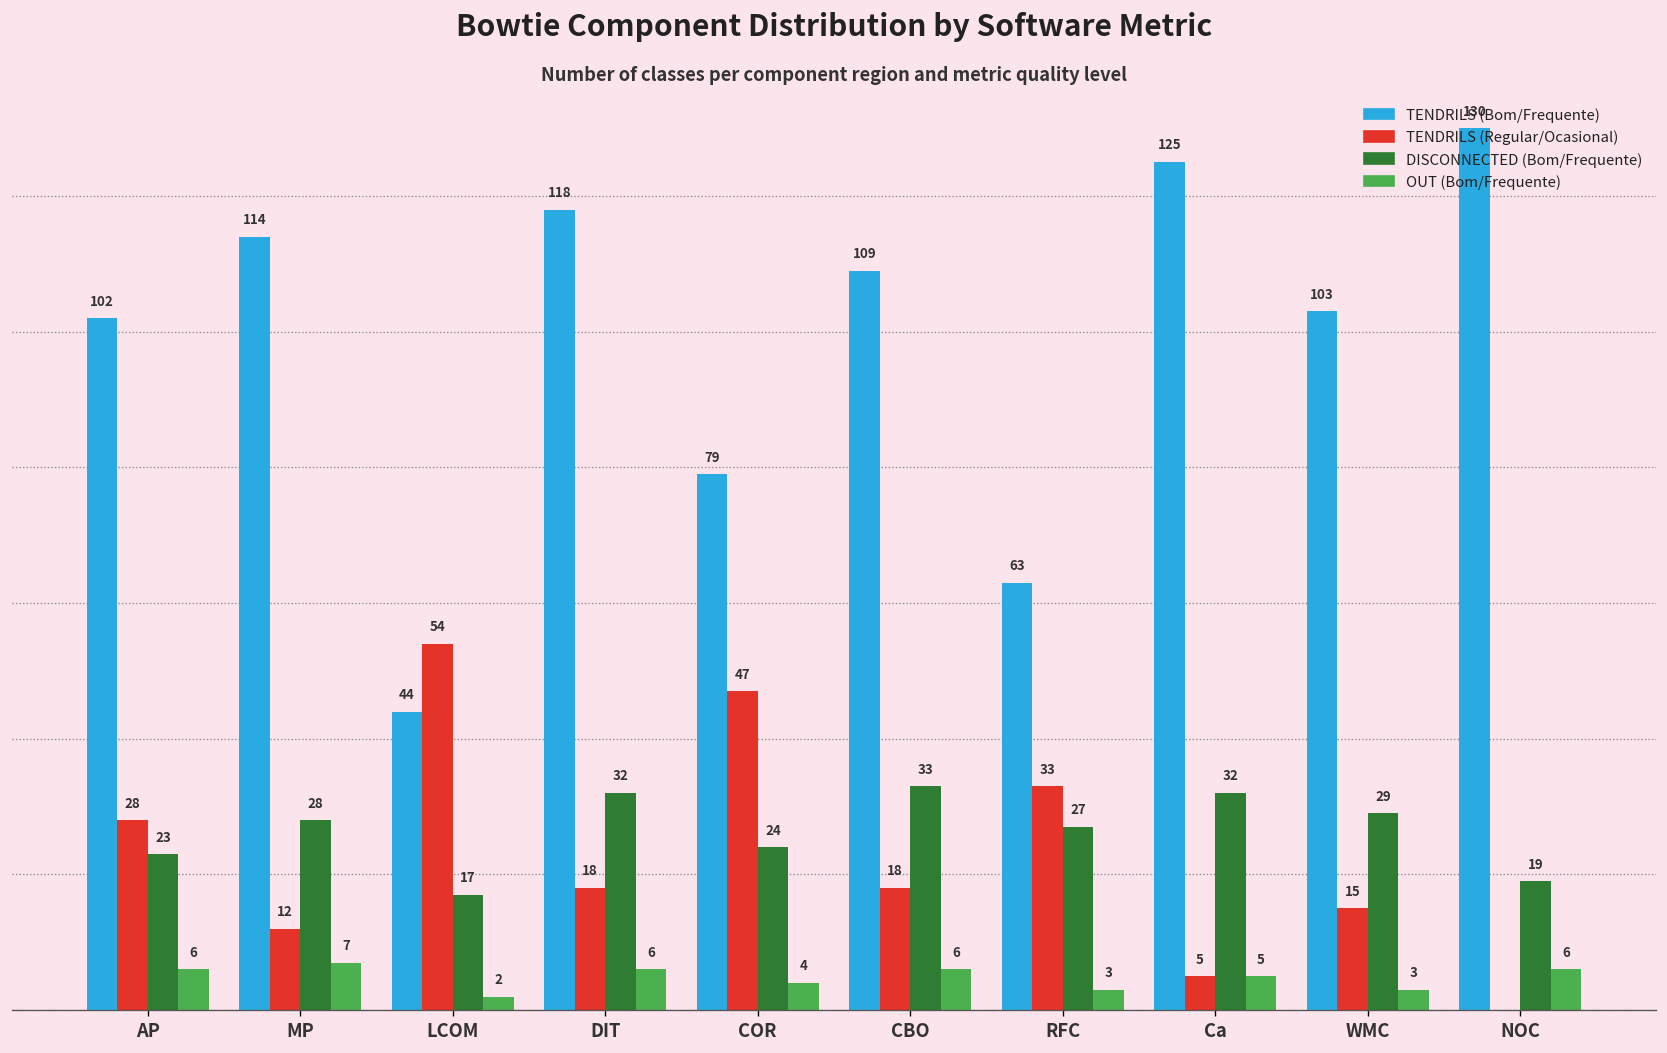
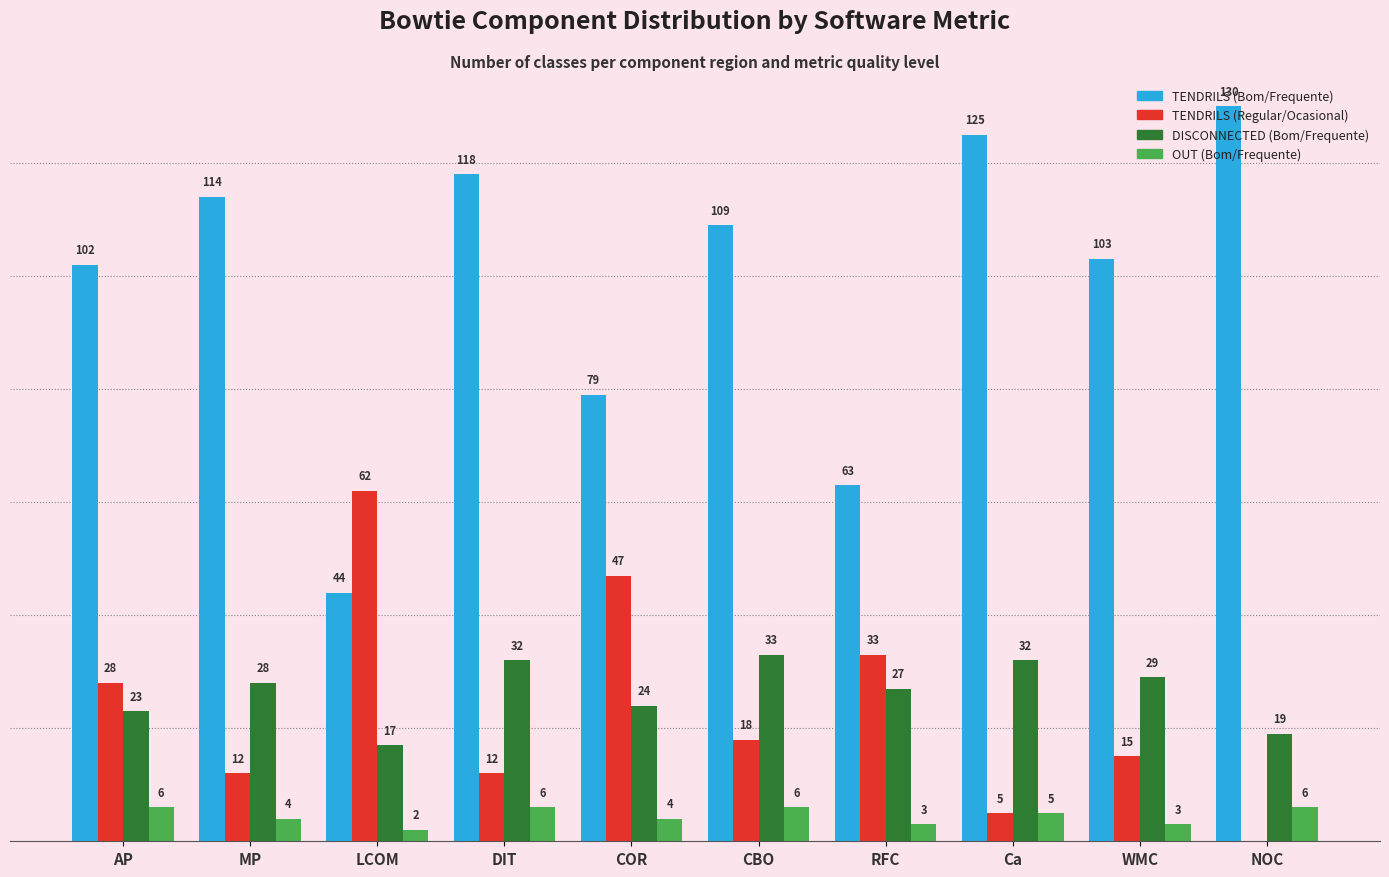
  {
    "TENDRILS (Bom/Frequente)": {
      "AP": 102,
      "MP": 114,
      "LCOM": 44,
      "DIT": 118,
      "COR": 79,
      "CBO": 109,
      "RFC": 63,
      "Ca": 125,
      "WMC": 103,
      "NOC": 130
    },
    "TENDRILS (Regular/Ocasional)": {
      "AP": 28,
      "MP": 12,
-     "LCOM": 54,
-     "DIT": 18,
+     "LCOM": 62,
+     "DIT": 12,
      "COR": 47,
      "CBO": 18,
      "RFC": 33,
      "Ca": 5,
      "WMC": 15
    },
    "DISCONNECTED (Bom/Frequente)": {
      "AP": 23,
      "MP": 28,
      "LCOM": 17,
      "DIT": 32,
      "COR": 24,
      "CBO": 33,
      "RFC": 27,
      "Ca": 32,
      "WMC": 29,
      "NOC": 19
    },
    "OUT (Bom/Frequente)": {
      "AP": 6,
-     "MP": 7,
+     "MP": 4,
      "LCOM": 2,
      "DIT": 6,
      "COR": 4,
      "CBO": 6,
      "RFC": 3,
      "Ca": 5,
      "WMC": 3,
      "NOC": 6
    }
  }
